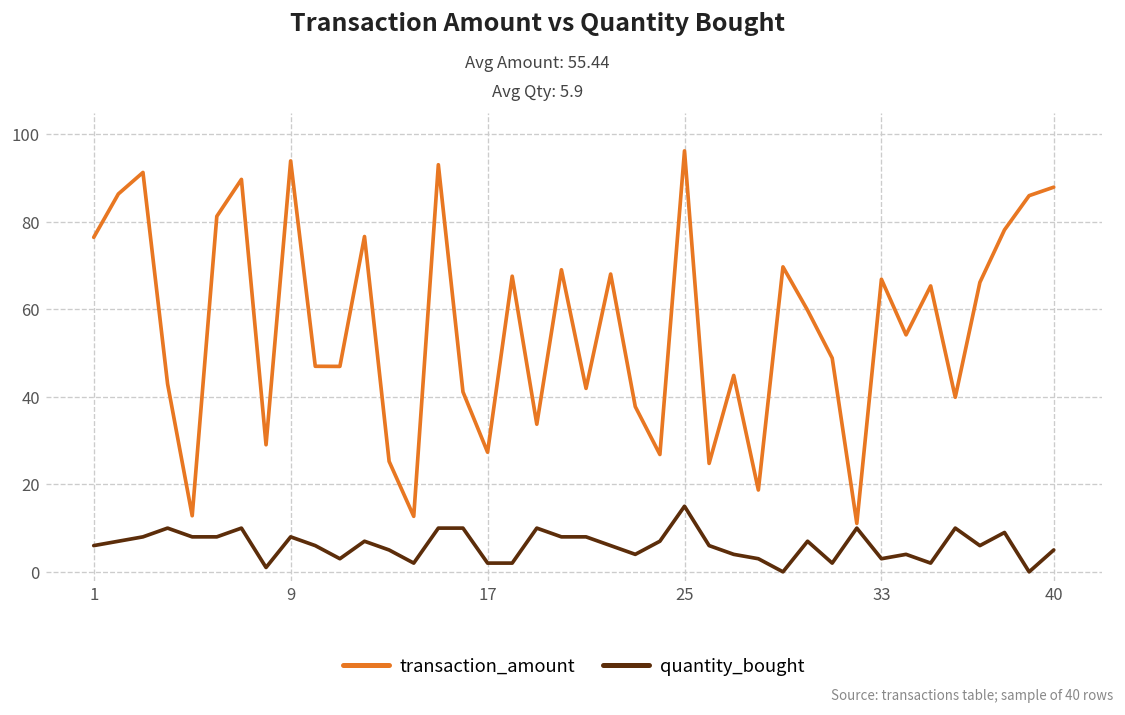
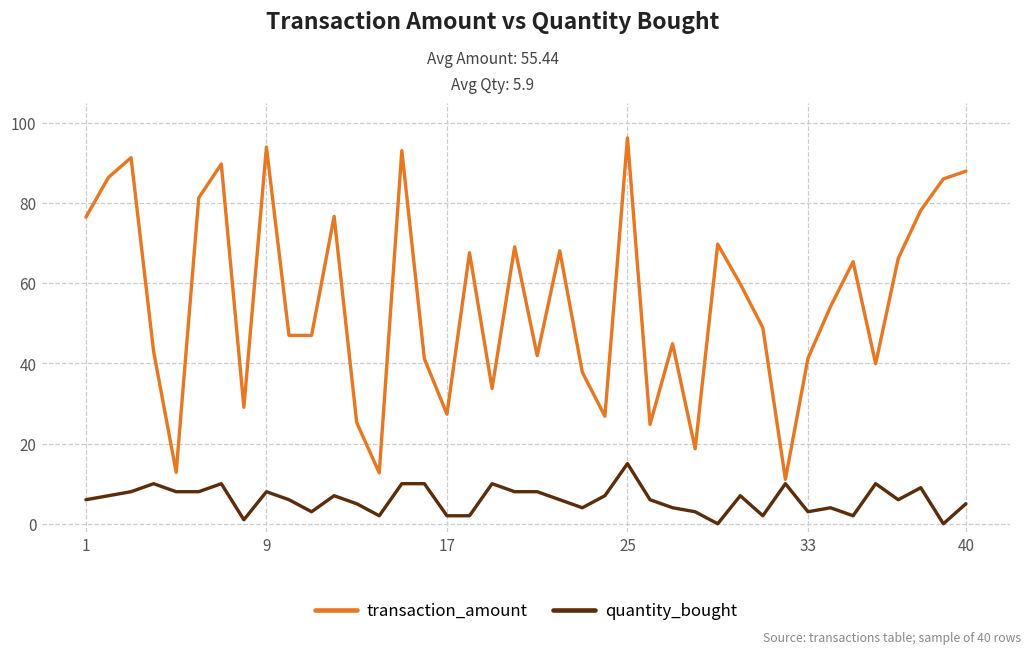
  {
    "transaction_amount": {
      "1": 76,
      "9": 94,
      "17": 27,
      "25": 96,
-     "33": 67,
+     "33": 41,
      "40": 88
    },
    "quantity_bought": {
      "1": 6,
      "9": 8,
      "17": 2,
      "25": 15,
      "33": 3,
      "40": 5
    }
  }
